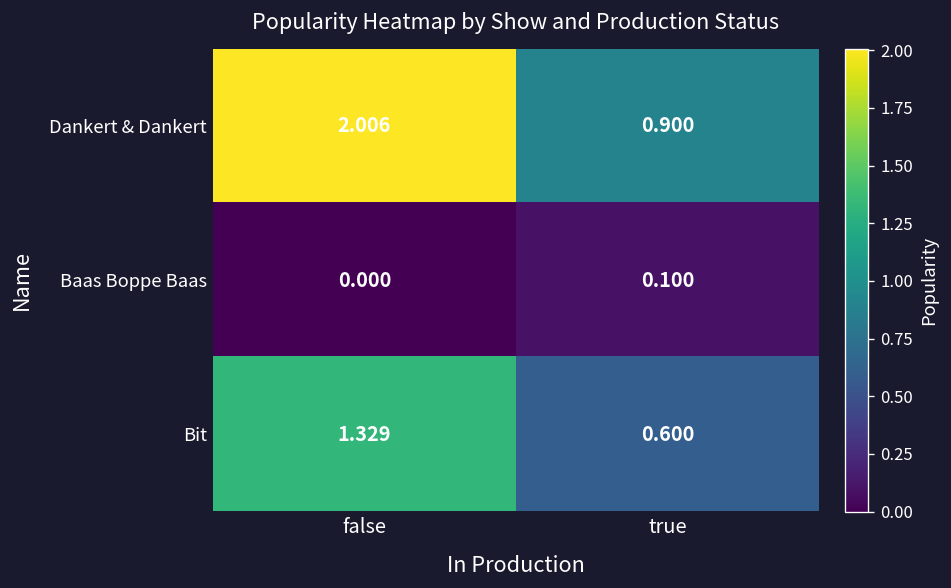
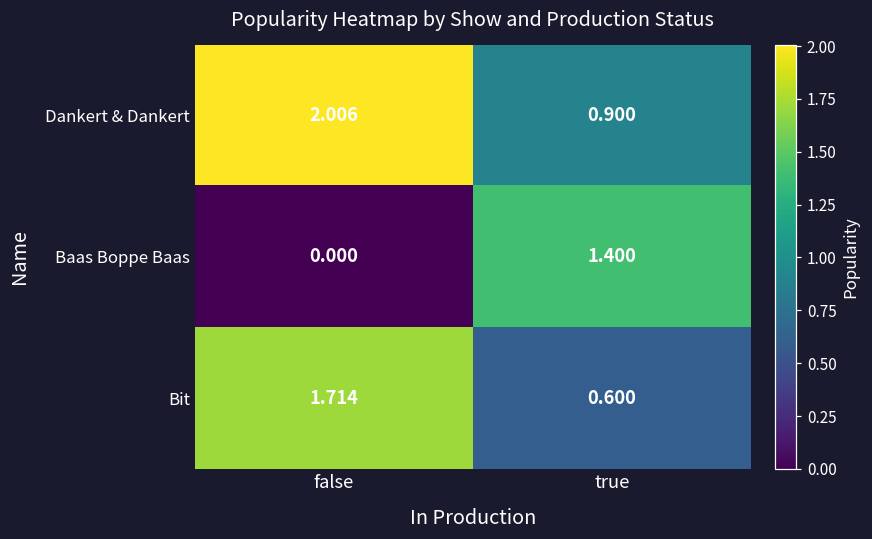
  {
    "Dankert & Dankert": {
      "false": 2.006,
      "true": 0.900
    },
    "Baas Boppe Baas": {
      "false": 0.000,
-     "true": 0.100
+     "true": 1.400
    },
    "Bit": {
-     "false": 1.329,
+     "false": 1.714,
      "true": 0.600
    }
  }
